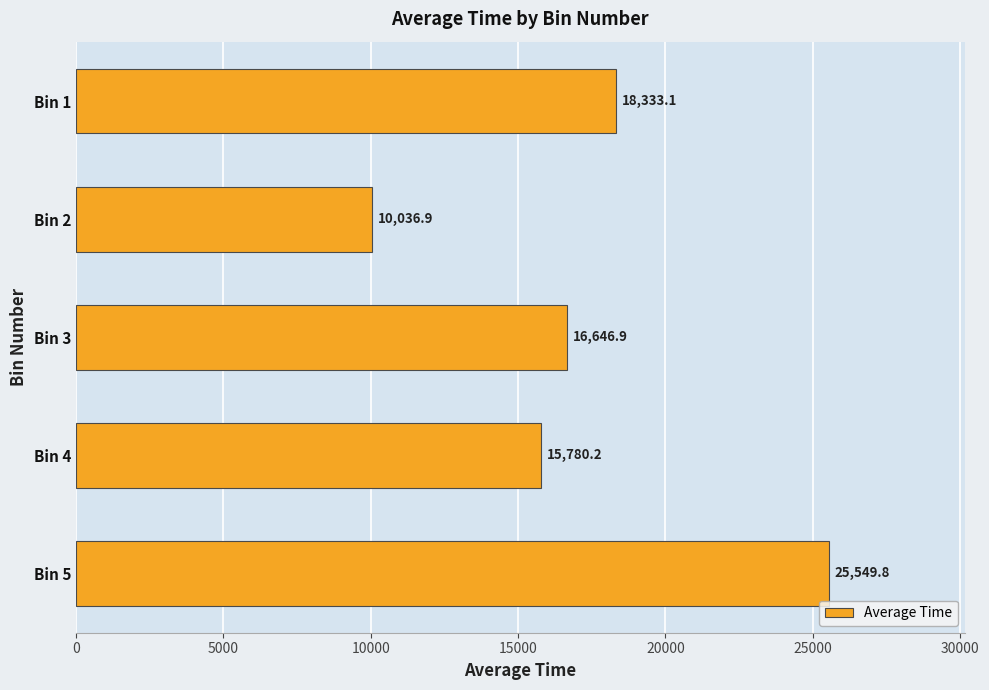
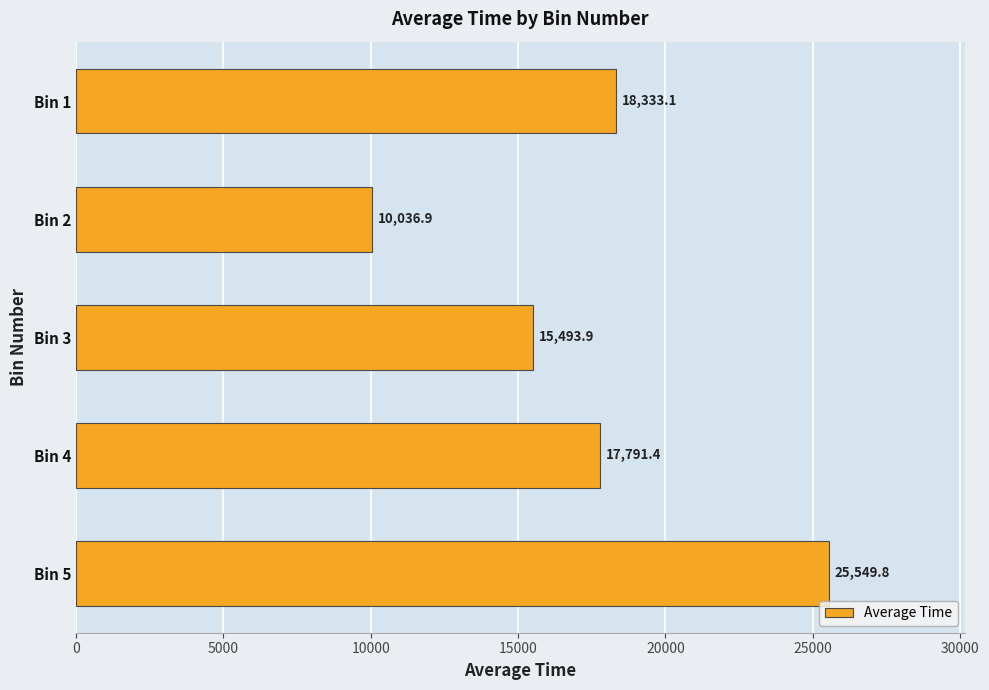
  {
    "Bin 1": "18,333.1",
    "Bin 2": "10,036.9",
-   "Bin 3": "16,646.9",
-   "Bin 4": "15,780.2",
+   "Bin 3": "15,493.9",
+   "Bin 4": "17,791.4",
    "Bin 5": "25,549.8"
  }
